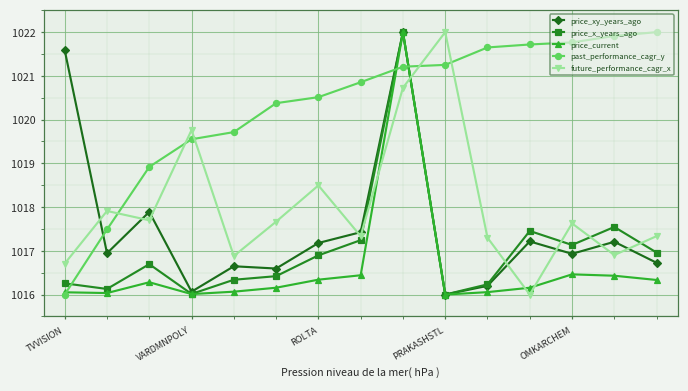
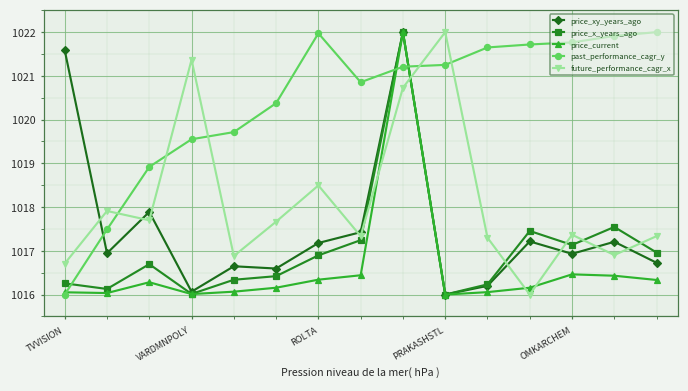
  {
    "past_performance_cagr_y": {
      "VARDMNPOLY": 1019.6,
-     "ROLTA": 1020.5,
+     "ROLTA": 1022.0,
      "PRAKASHSTL": 1021.3
    },
    "future_performance_cagr_x": {
      "TVVISION": 1016.7,
-     "VARDMNPOLY": 1019.8,
+     "VARDMNPOLY": 1021.4,
      "ROLTA": 1018.5,
      "PRAKASHSTL": 1022.0,
-     "OMKARCHEM": 1017.6
+     "OMKARCHEM": 1017.4
    }
  }
